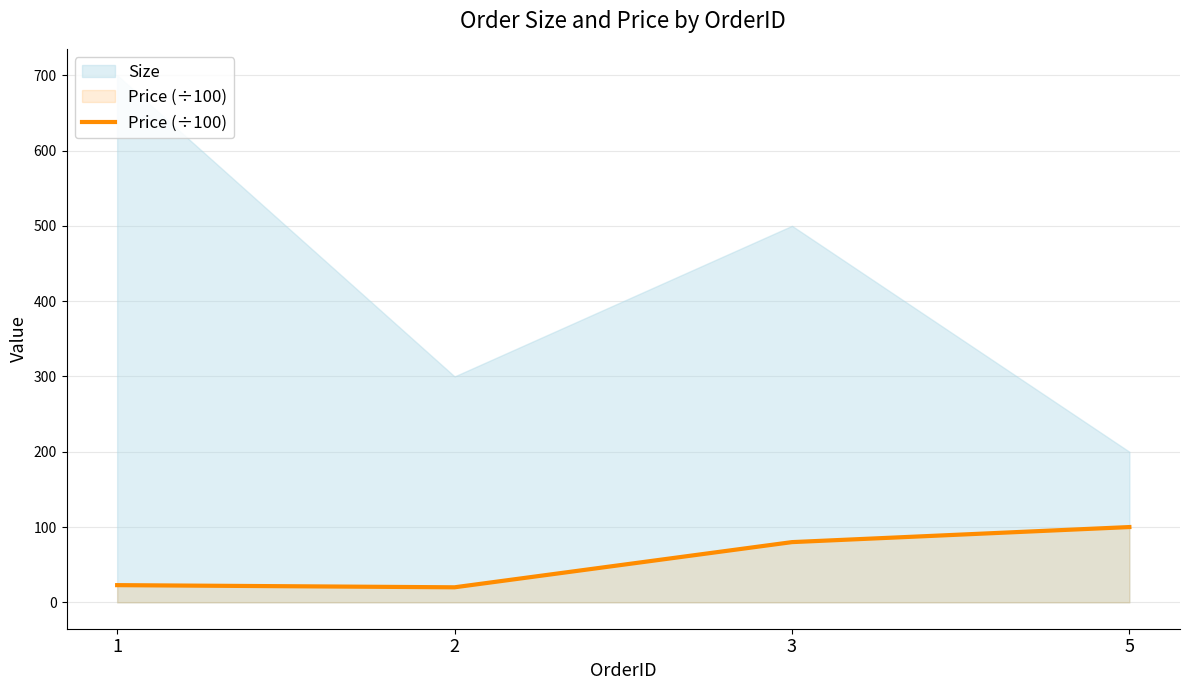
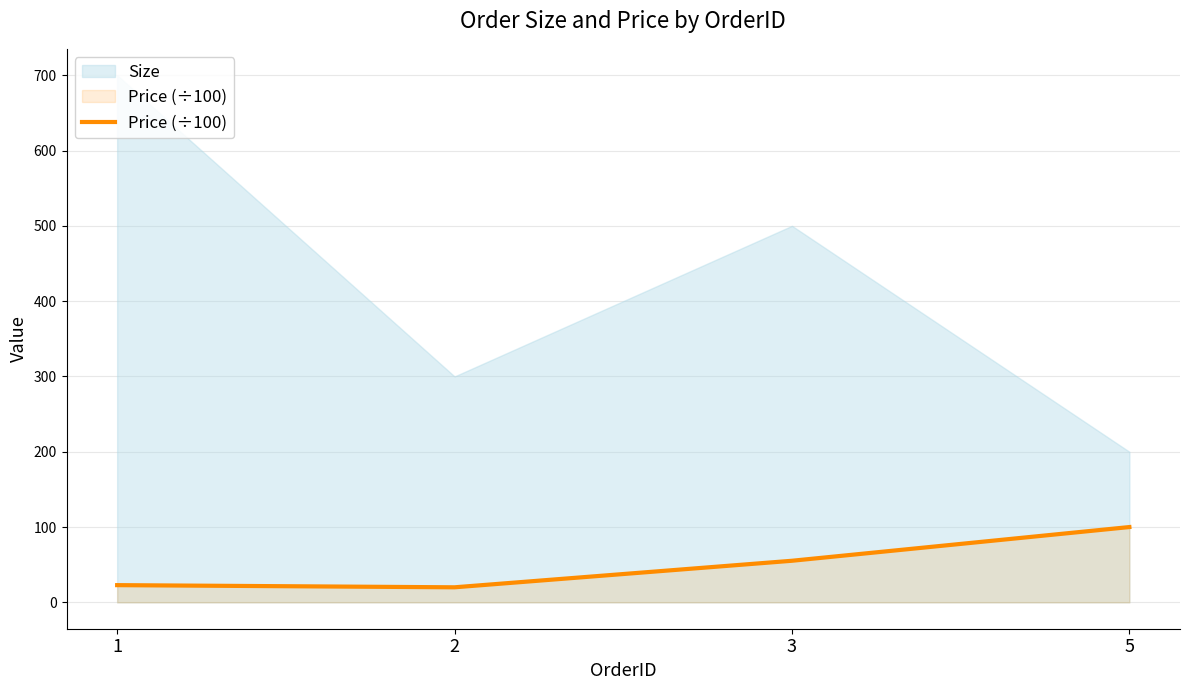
  {
    "Price (÷100)": {
      "1": 20,
      "2": 20,
-     "3": 80,
+     "3": 60,
      "5": 100
    },
    "Size": {
      "2": 300,
      "3": 500,
      "5": 200
    }
  }
